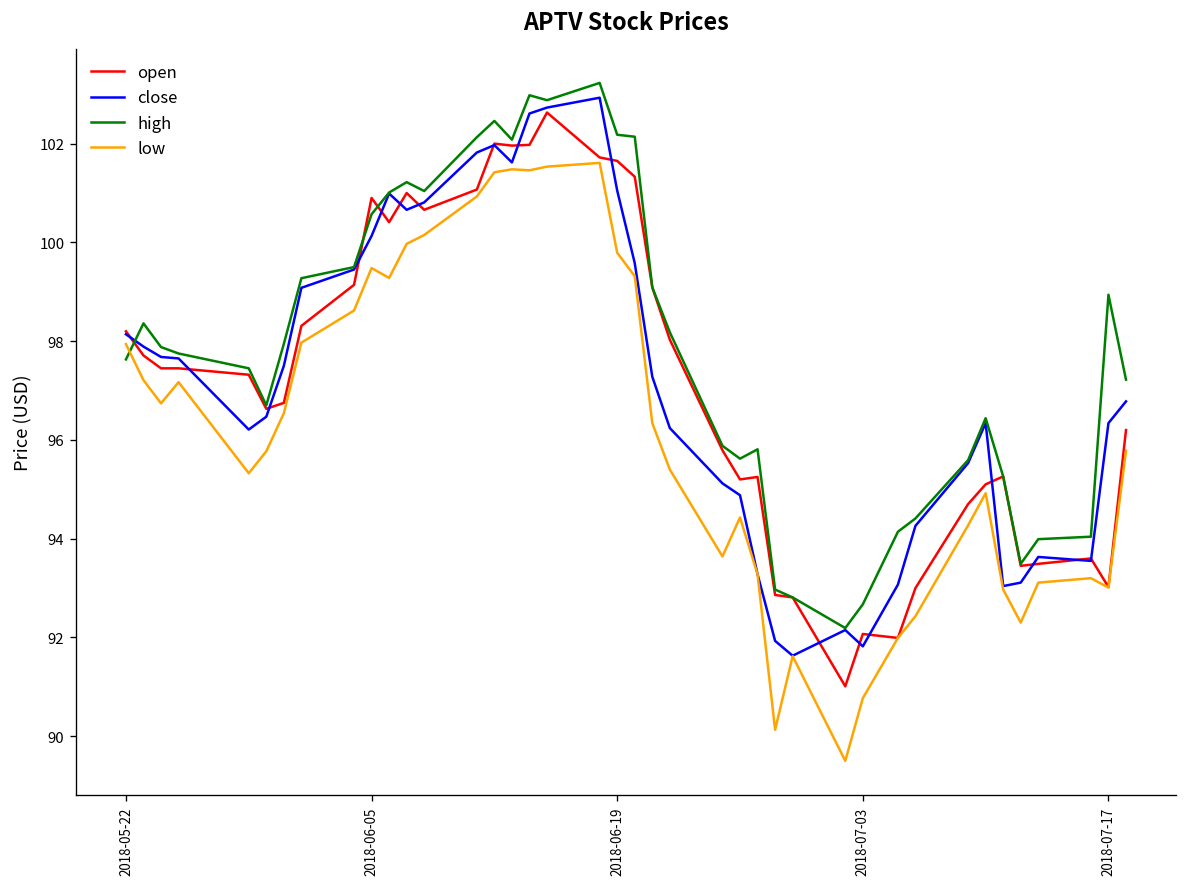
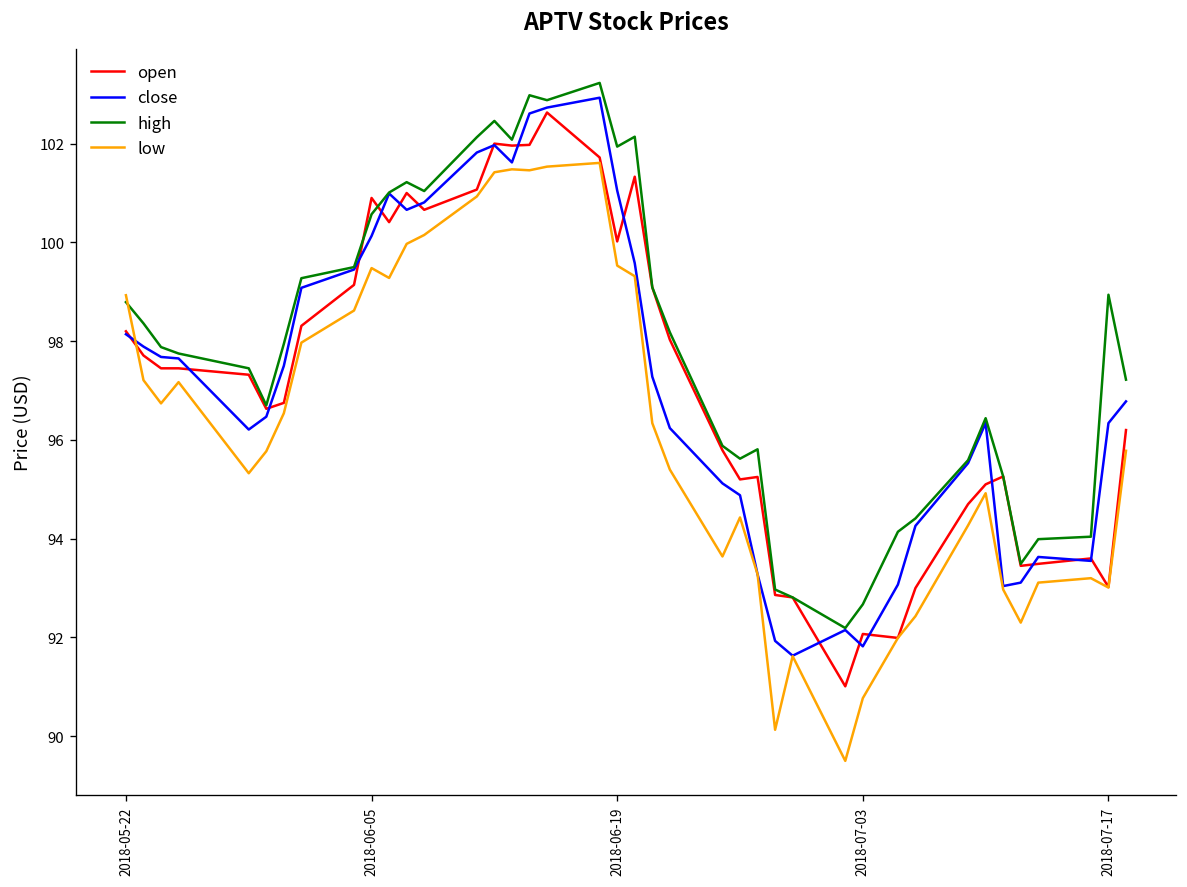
  {
    "open": {
      "2018-06-05": 100.9,
-     "2018-06-19": 101.7,
+     "2018-06-19": 100.0,
      "2018-07-03": 92.1
    },
    "close": {
      "2018-06-05": 100.1,
      "2018-06-19": 101.1,
      "2018-07-03": 91.8,
      "2018-07-17": 96.3
    },
    "high": {
-     "2018-05-22": 97.6,
+     "2018-05-22": 98.8,
      "2018-06-05": 100.6,
-     "2018-06-19": 102.2,
+     "2018-06-19": 101.9,
      "2018-07-03": 92.7,
      "2018-07-17": 98.9
    },
    "low": {
-     "2018-05-22": 97.9,
+     "2018-05-22": 98.9,
      "2018-06-05": 99.5,
-     "2018-06-19": 99.8,
+     "2018-06-19": 99.5,
      "2018-07-03": 90.8
    }
  }
